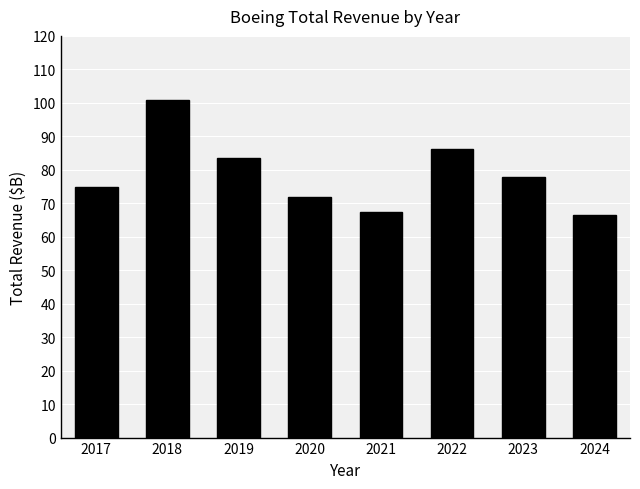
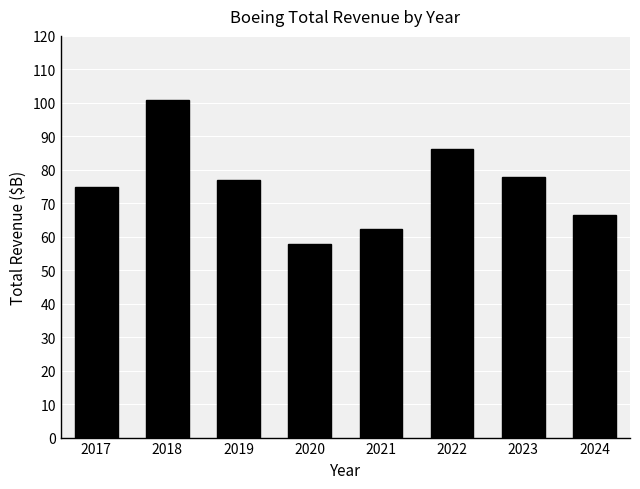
  {
    "2017": 75,
    "2018": 101,
-   "2019": 83,
-   "2020": 72,
-   "2021": 68,
+   "2019": 77,
+   "2020": 58,
+   "2021": 62,
    "2022": 86,
    "2023": 78,
    "2024": 67
  }
